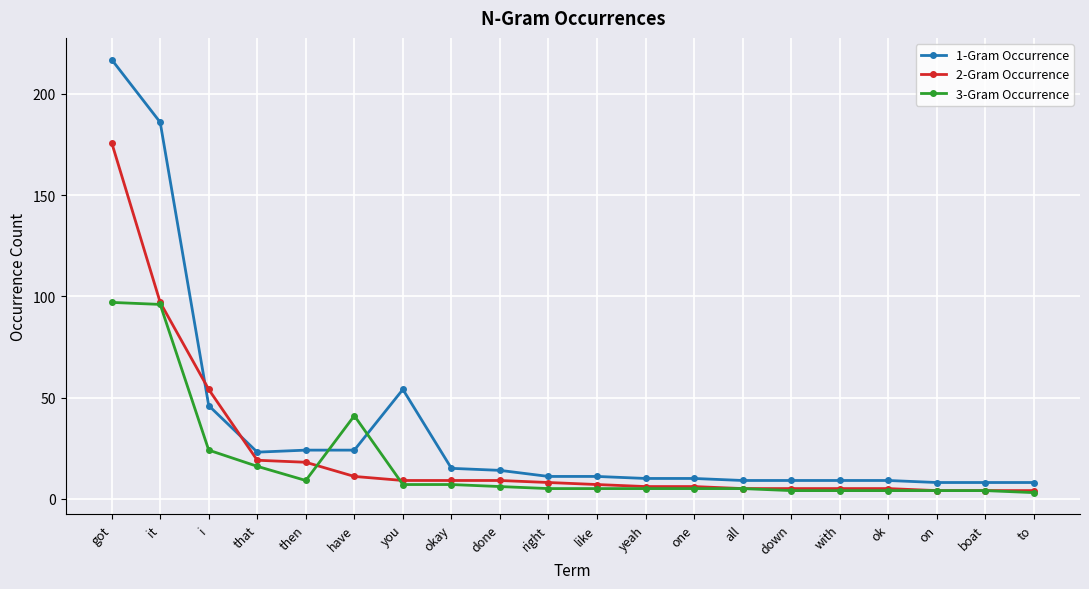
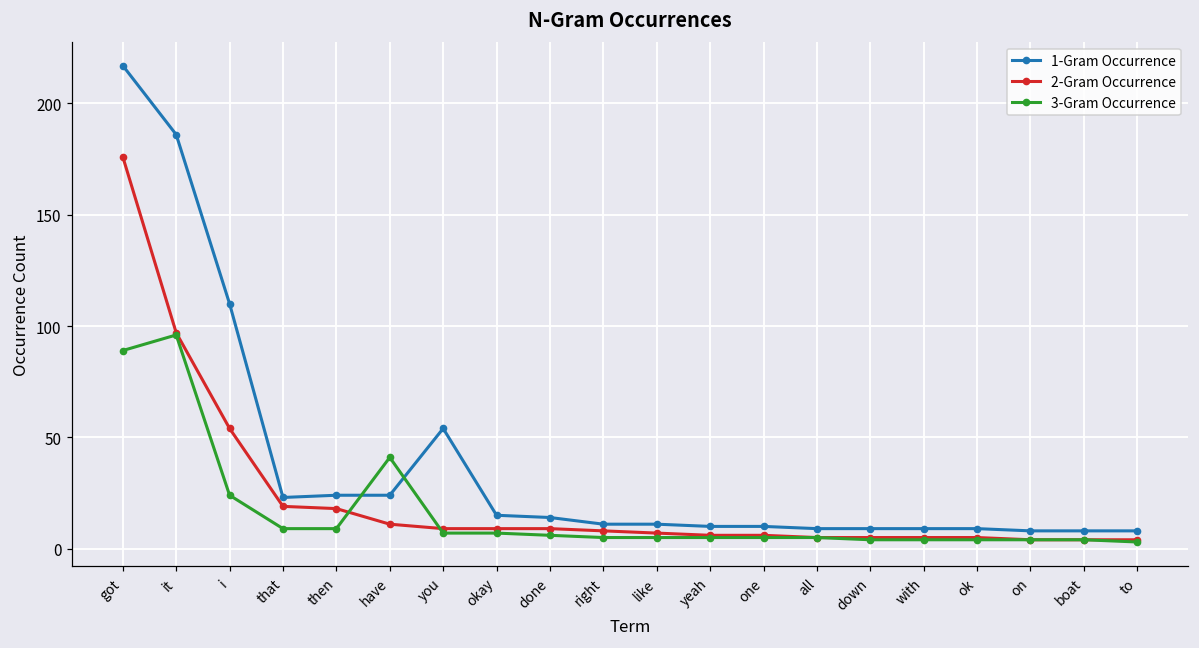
  {
    "1-Gram Occurrence": {
      "got": 217,
      "it": 186,
-     "i": 46,
+     "i": 110,
      "that": 23,
      "then": 24,
      "have": 24,
      "you": 54,
      "okay": 15,
      "done": 14,
      "right": 11,
      "like": 11,
      "yeah": 10,
      "one": 10,
      "all": 9,
      "down": 9,
      "with": 9,
      "ok": 9,
      "on": 8,
      "boat": 8,
      "to": 8
    },
    "2-Gram Occurrence": {
      "got": 176,
      "i": 54,
      "that": 19,
      "then": 18,
      "have": 11,
      "you": 9,
      "okay": 9,
      "done": 9,
      "right": 8,
      "like": 7
    },
    "3-Gram Occurrence": {
-     "got": 97,
+     "got": 89,
      "i": 24,
-     "that": 16,
+     "that": 9,
      "then": 9,
      "have": 41,
      "you": 7,
      "okay": 7,
      "done": 6,
      "right": 5,
      "like": 5
    }
  }
